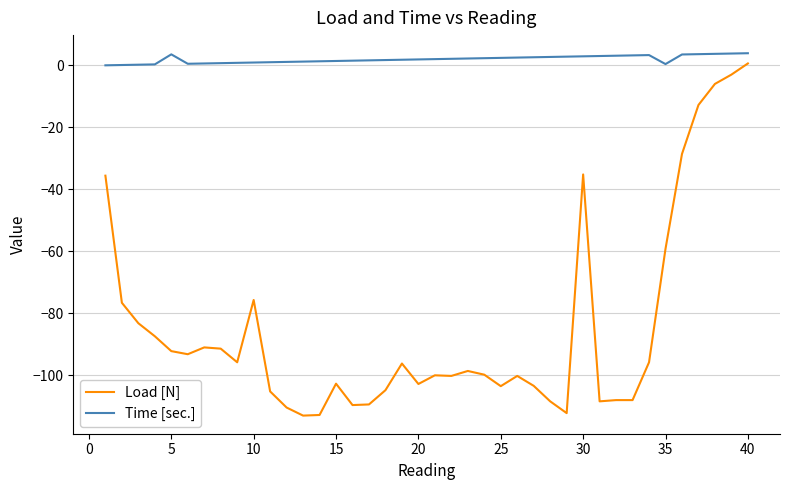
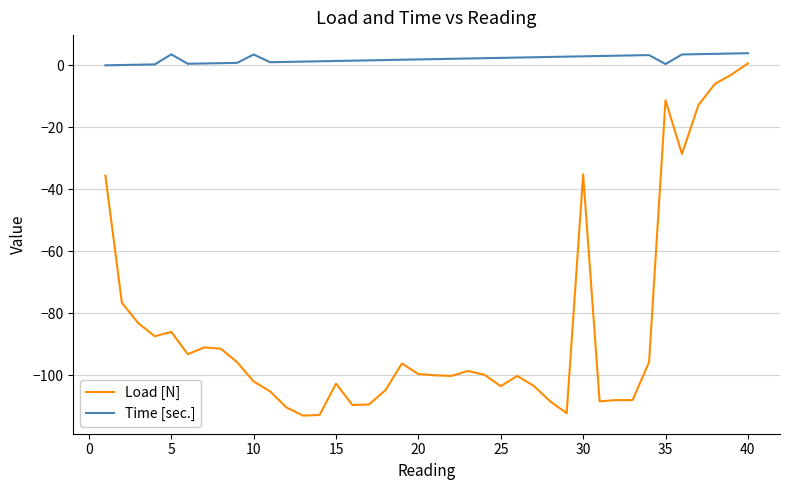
  {
    "Load [N]": {
-     "5": -92,
-     "10": -76,
+     "5": -86,
+     "10": -102,
      "15": -103,
-     "20": -103,
+     "20": -100,
      "25": -104,
      "30": -35,
-     "35": -59,
+     "35": -11,
      "40": 1
    },
    "Time [sec.]": {
      "5": 4,
-     "10": 1,
+     "10": 3,
      "15": 1,
      "20": 2,
      "25": 2,
      "30": 3,
      "35": 0,
      "40": 4
    }
  }
